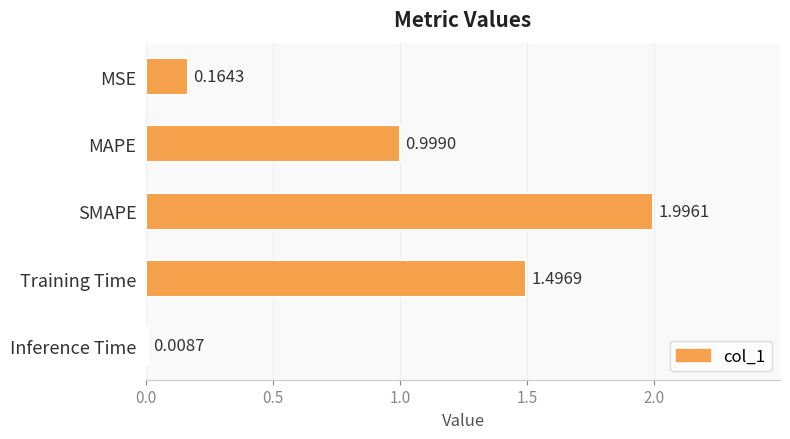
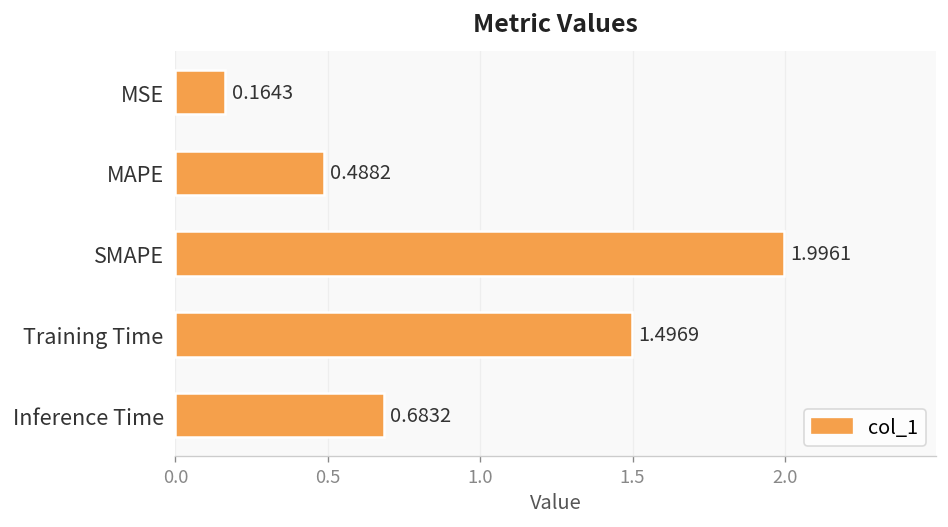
  {
    "MSE": 0.1643,
-   "MAPE": 0.9990,
+   "MAPE": 0.4882,
    "SMAPE": 1.9961,
    "Training Time": 1.4969,
-   "Inference Time": 0.0087
+   "Inference Time": 0.6832
  }
